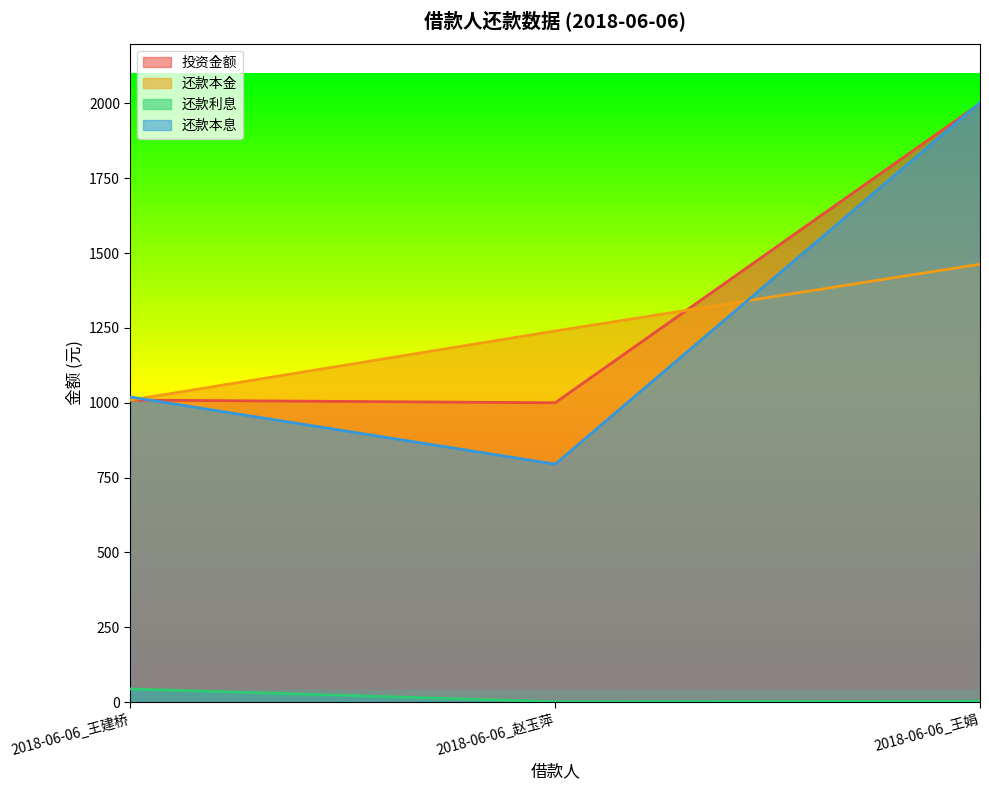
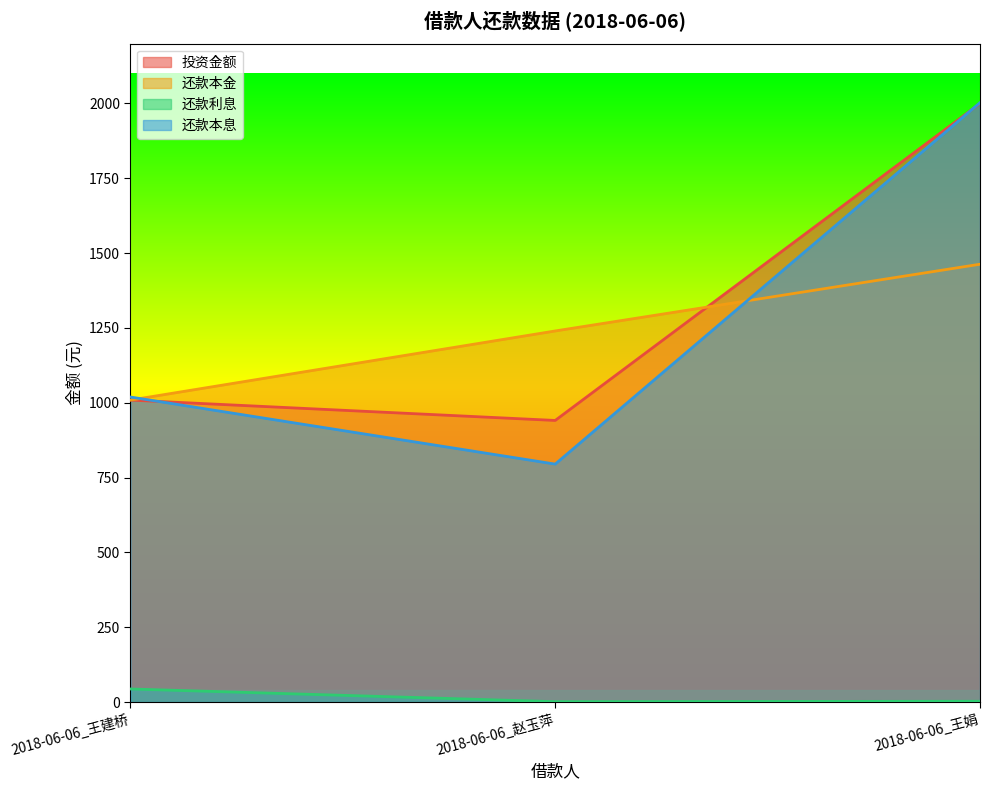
  {
    "投资金额": {
-     "2018-06-06_赵玉萍": 1000
+     "2018-06-06_赵玉萍": 940
    },
    "还款本金": {
      "2018-06-06_赵玉萍": 1240,
      "2018-06-06_王娟": 1460
    },
    "还款利息": {
      "2018-06-06_王建桥": 40
    },
    "还款本息": {
      "2018-06-06_王建桥": 1020,
      "2018-06-06_赵玉萍": 800
    }
  }
